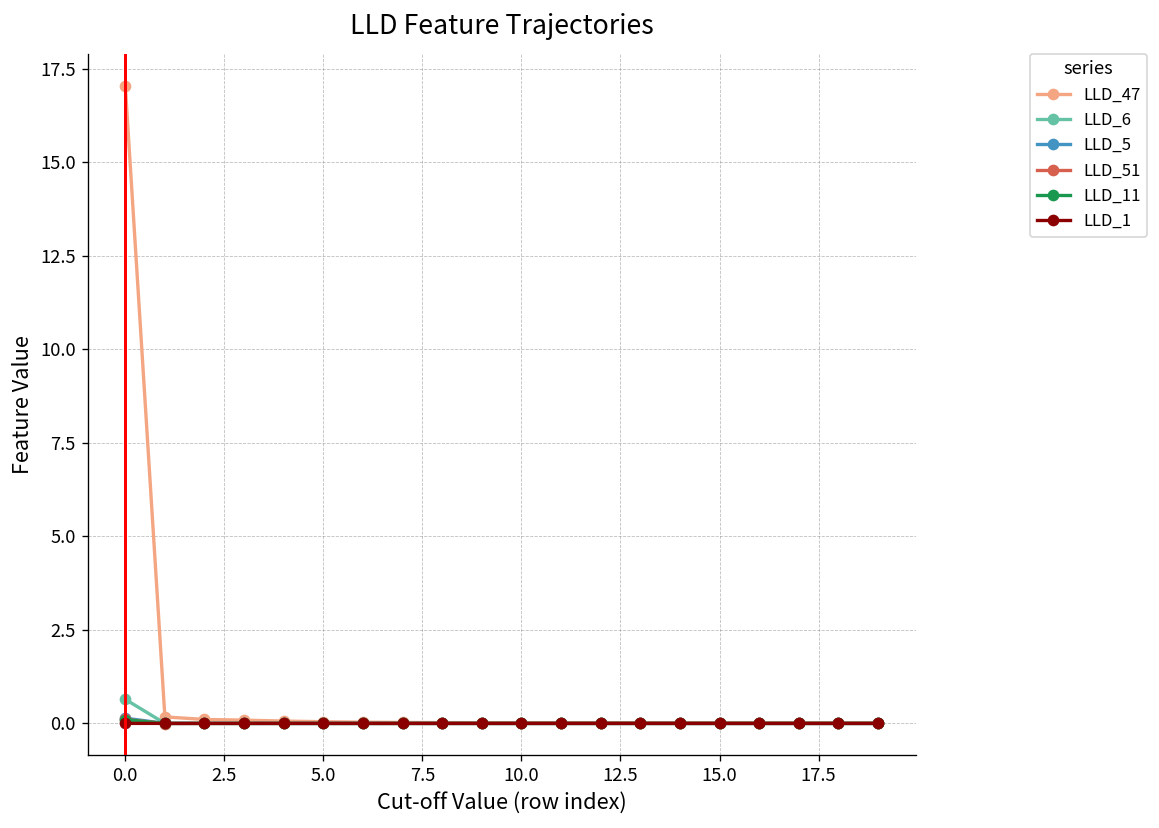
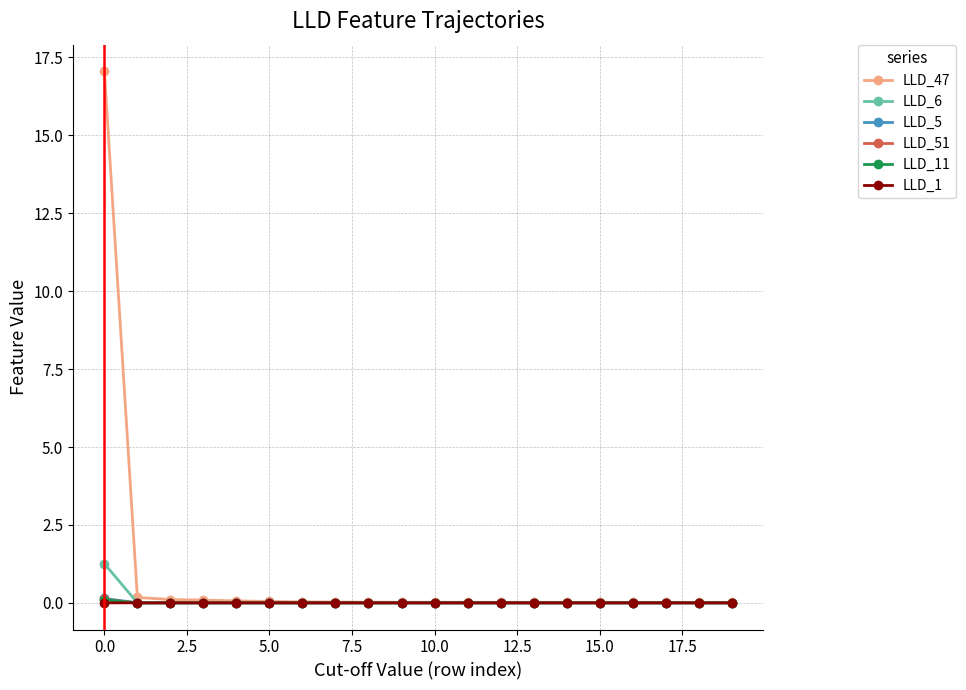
  {
    "LLD_47": {
      "0.0": 17.1
    },
    "LLD_6": {
-     "0.0": 0.6
+     "0.0": 1.3
    },
    "LLD_1": {
      "0.0": 0.0
    }
  }
